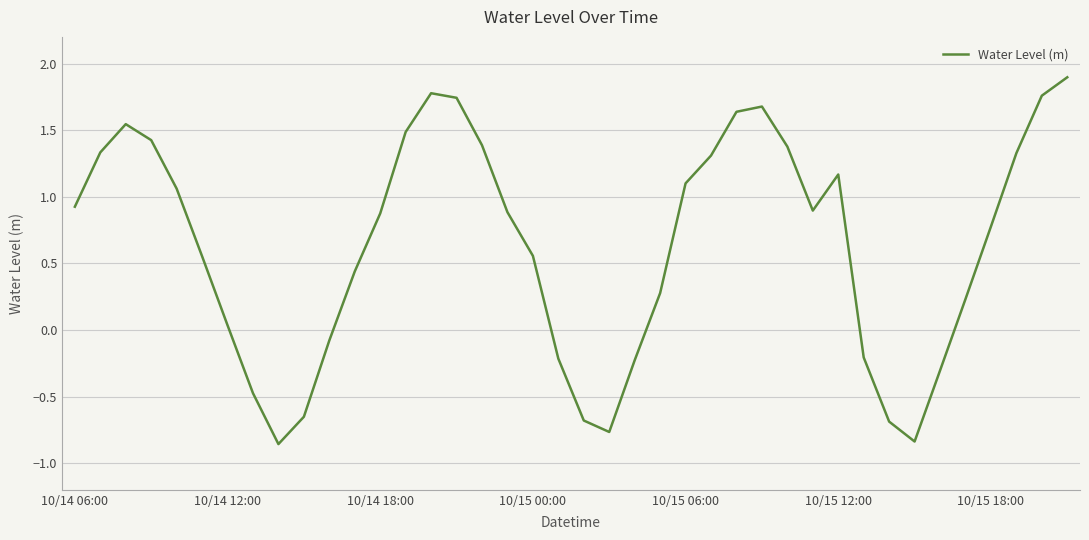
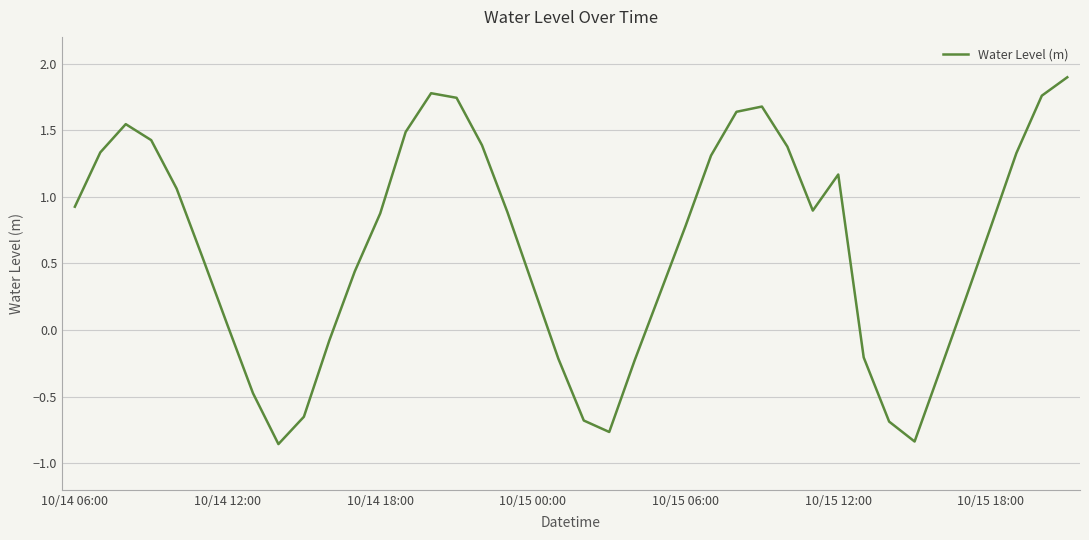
  {
    "10/14 06:00": 0.92,
    "10/14 12:00": 0.04,
    "10/14 18:00": 0.87,
-   "10/15 00:00": 0.56,
-   "10/15 06:00": 1.10,
+   "10/15 00:00": 0.33,
+   "10/15 06:00": 0.78,
    "10/15 12:00": 1.17,
    "10/15 18:00": 0.78
  }
